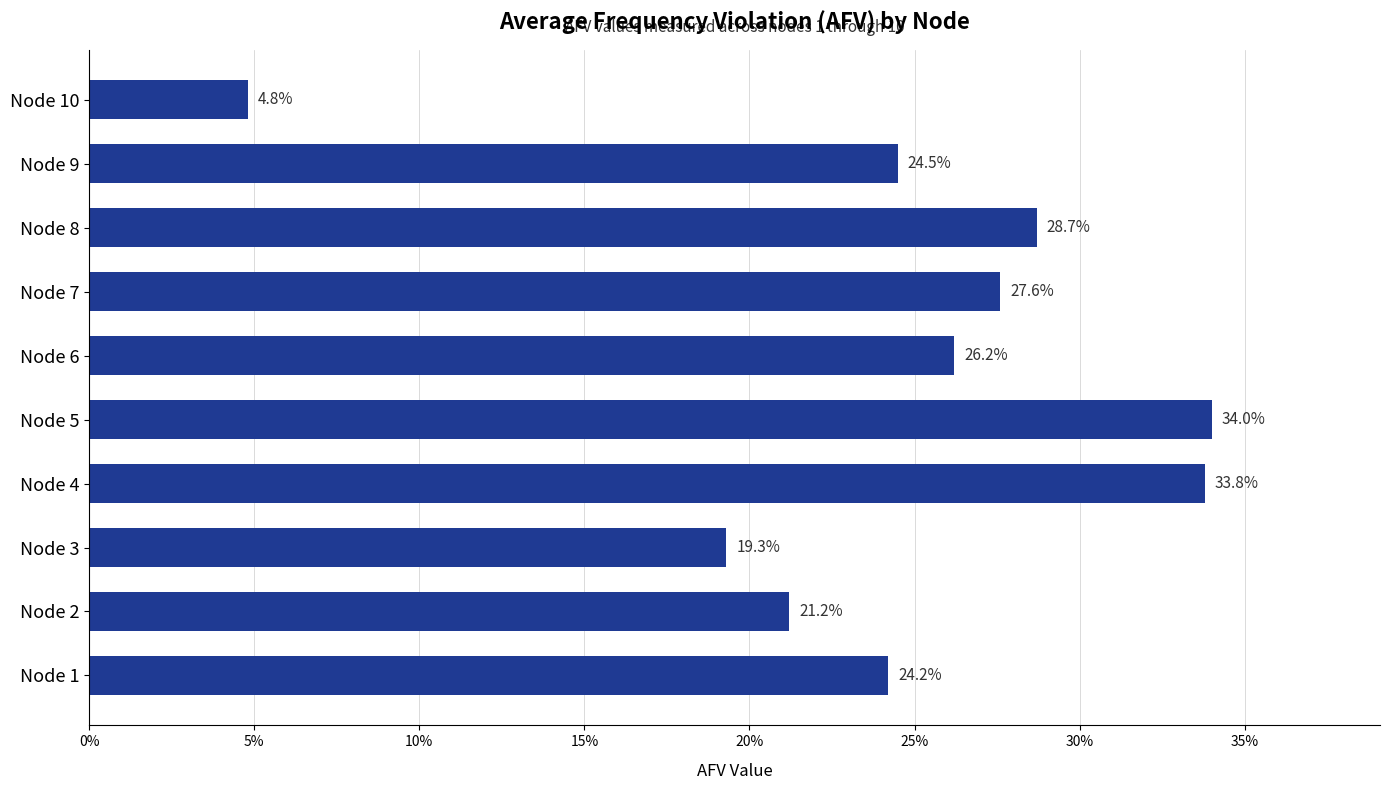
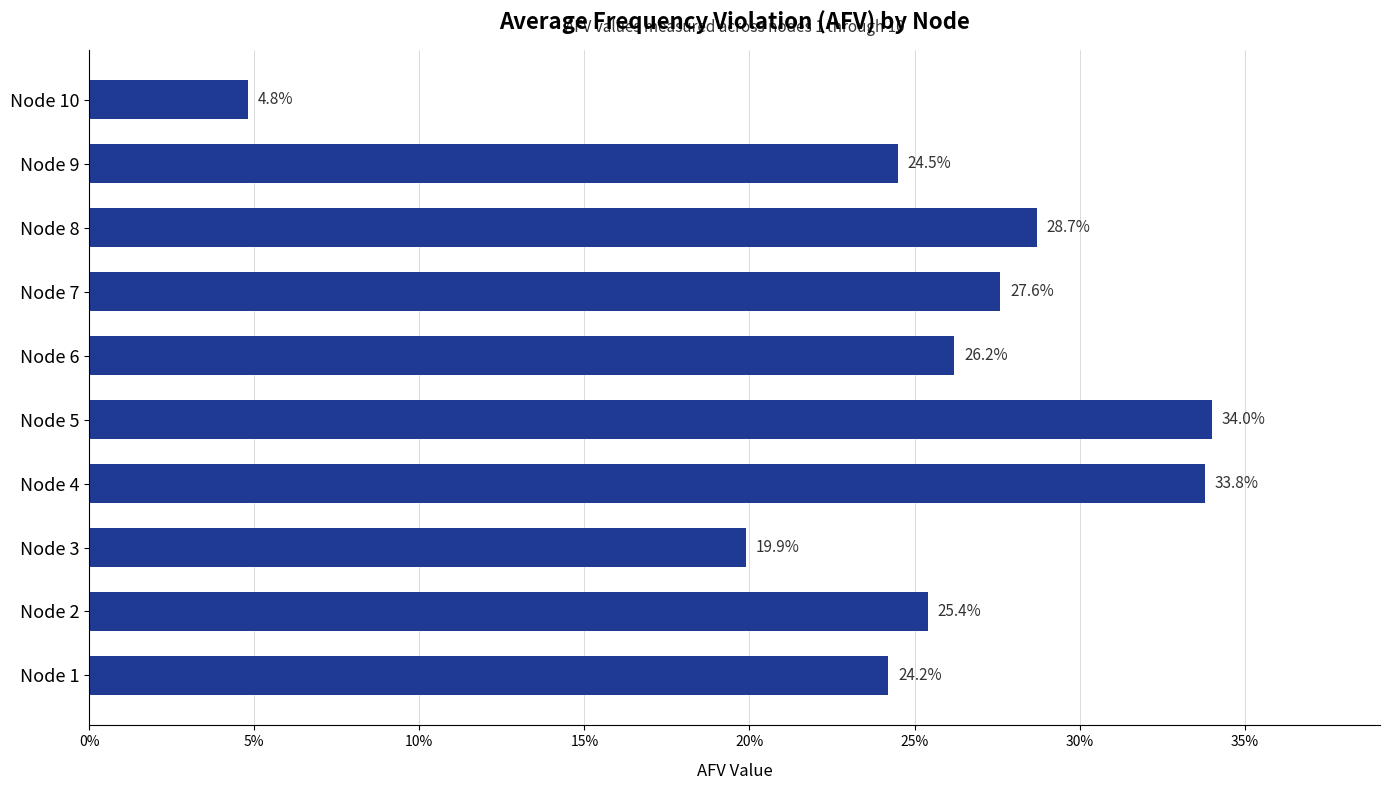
  {
    "Node 10": "4.8%",
    "Node 9": "24.5%",
    "Node 8": "28.7%",
    "Node 7": "27.6%",
    "Node 6": "26.2%",
    "Node 5": "34.0%",
    "Node 4": "33.8%",
-   "Node 3": "19.3%",
-   "Node 2": "21.2%",
+   "Node 3": "19.9%",
+   "Node 2": "25.4%",
    "Node 1": "24.2%"
  }
